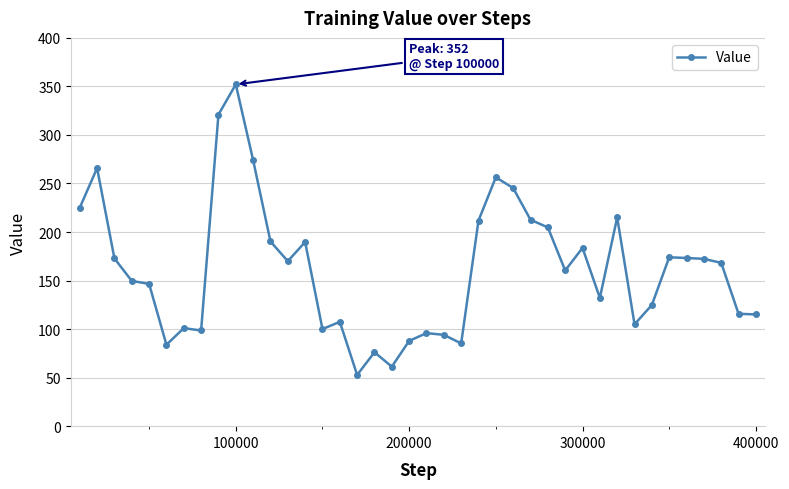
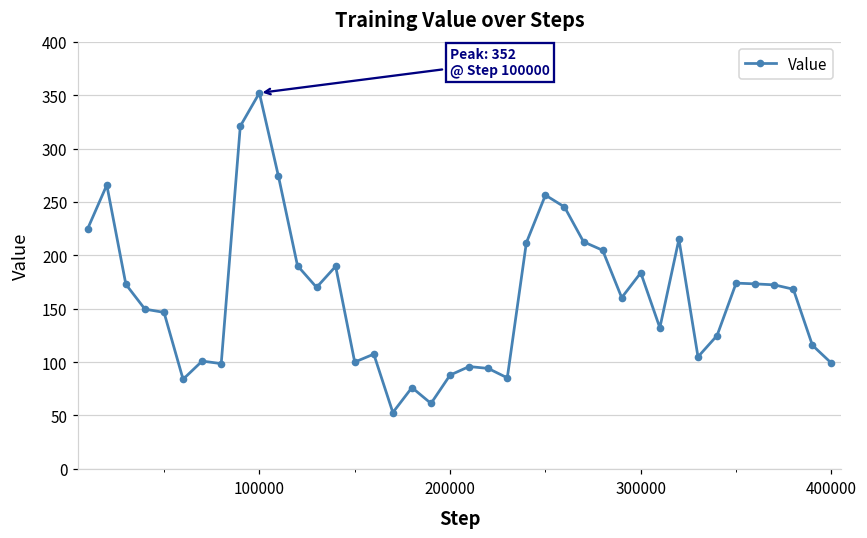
  {
    "200000": 90,
    "300000": 180,
-   "400000": 120
+   "400000": 100
  }
